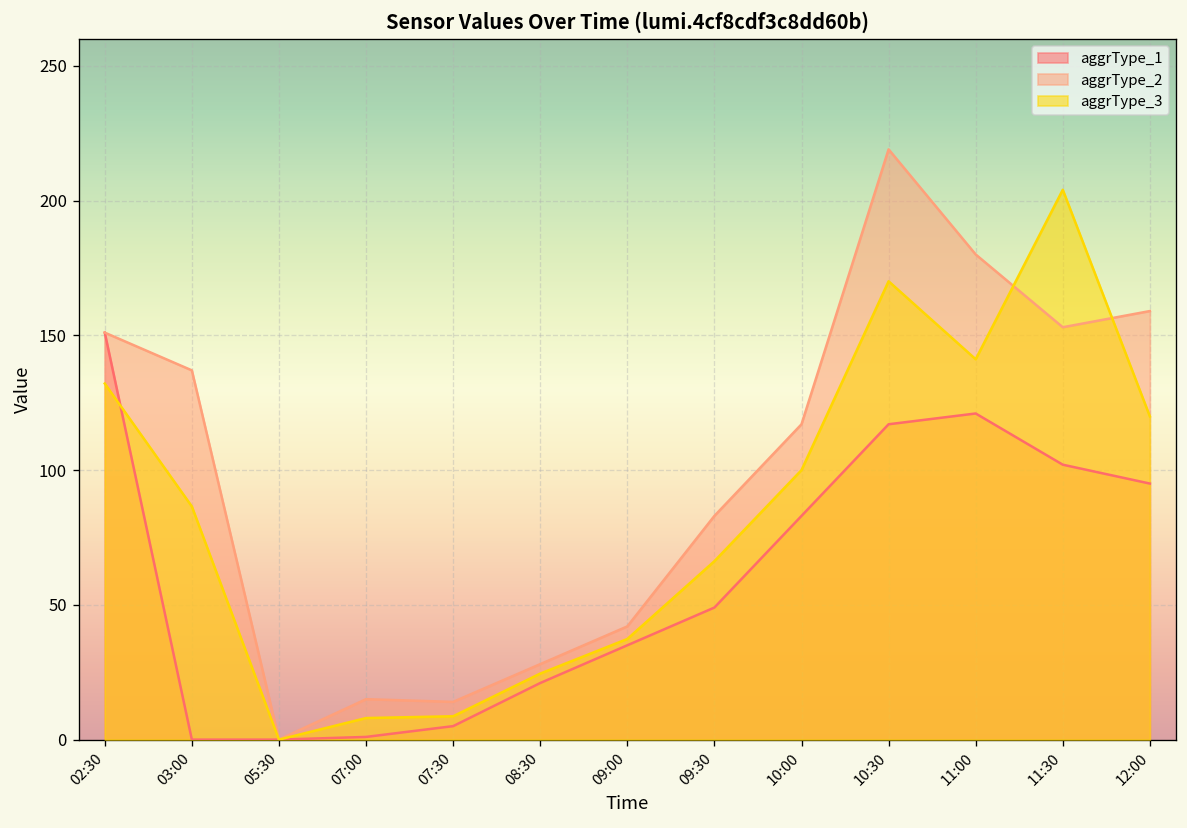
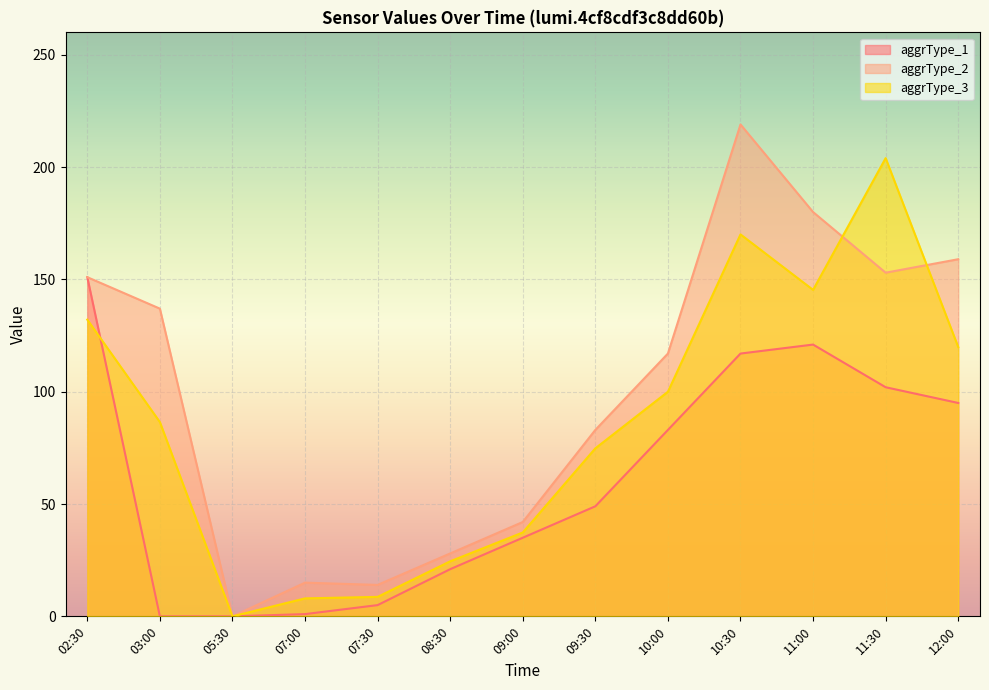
  {
    "aggrType_3": {
      "02:30": 132,
      "03:00": 87,
      "07:00": 8,
      "07:30": 9,
      "08:30": 25,
      "09:00": 37,
-     "09:30": 66,
+     "09:30": 75,
      "10:00": 100,
      "10:30": 170,
-     "11:00": 141,
+     "11:00": 145,
      "11:30": 204,
      "12:00": 120
    }
  }
